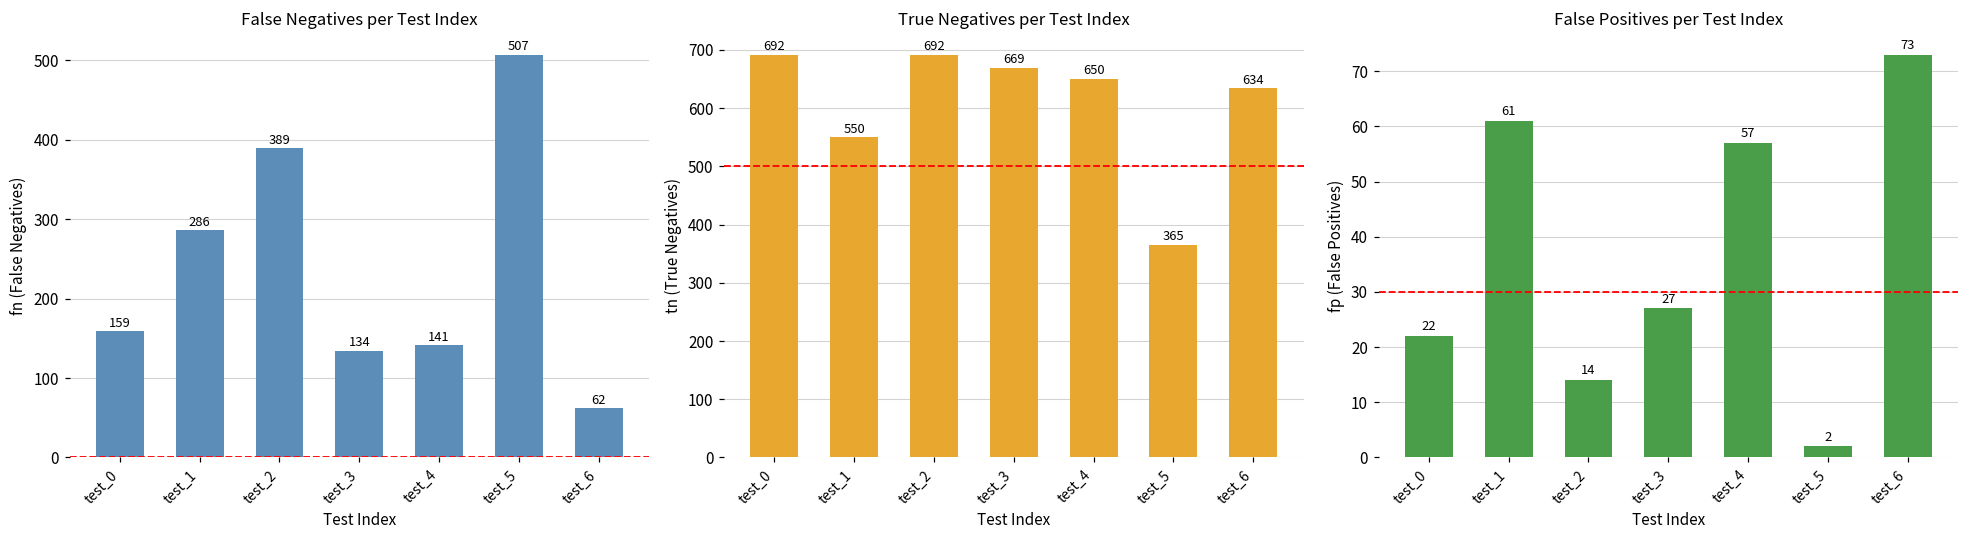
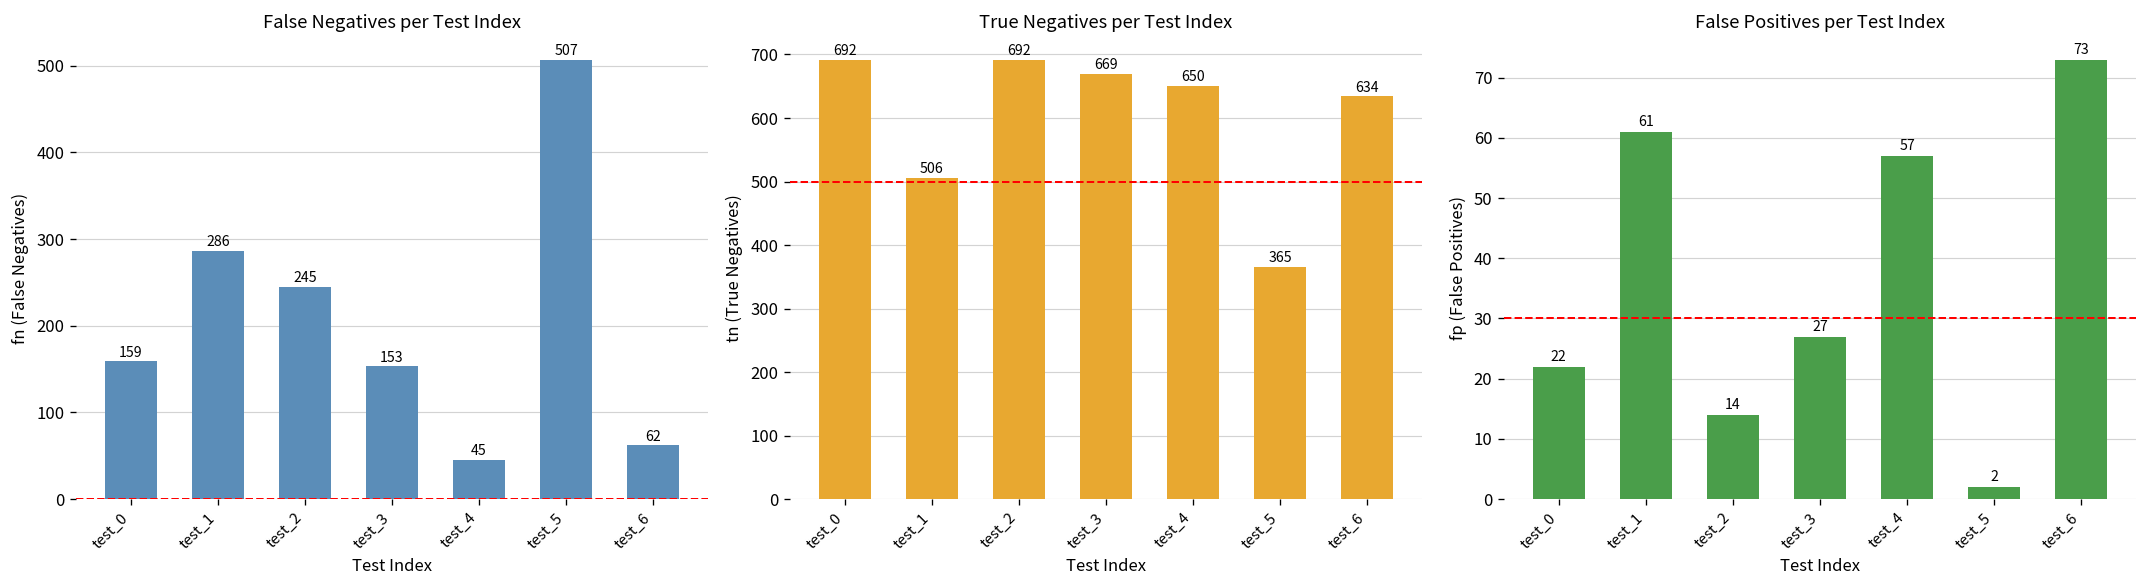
  {
    "False Negatives per Test Index": {
      "test_0": 159,
      "test_1": 286,
-     "test_2": 389,
-     "test_3": 134,
-     "test_4": 141,
+     "test_2": 245,
+     "test_3": 153,
+     "test_4": 45,
      "test_5": 507,
      "test_6": 62
    },
    "True Negatives per Test Index": {
      "test_0": 692,
-     "test_1": 550,
+     "test_1": 506,
      "test_2": 692,
      "test_3": 669,
      "test_4": 650,
      "test_5": 365,
      "test_6": 634
    },
    "False Positives per Test Index": {
      "test_0": 22,
      "test_1": 61,
      "test_2": 14,
      "test_3": 27,
      "test_4": 57,
      "test_5": 2,
      "test_6": 73
    }
  }
